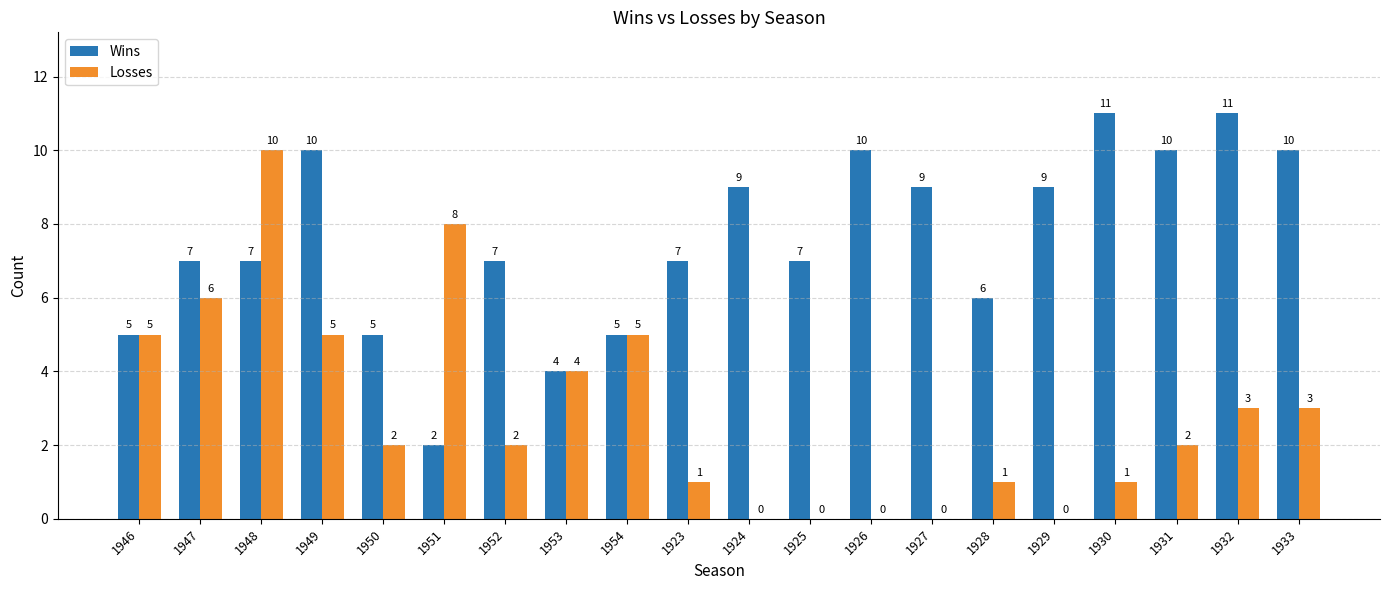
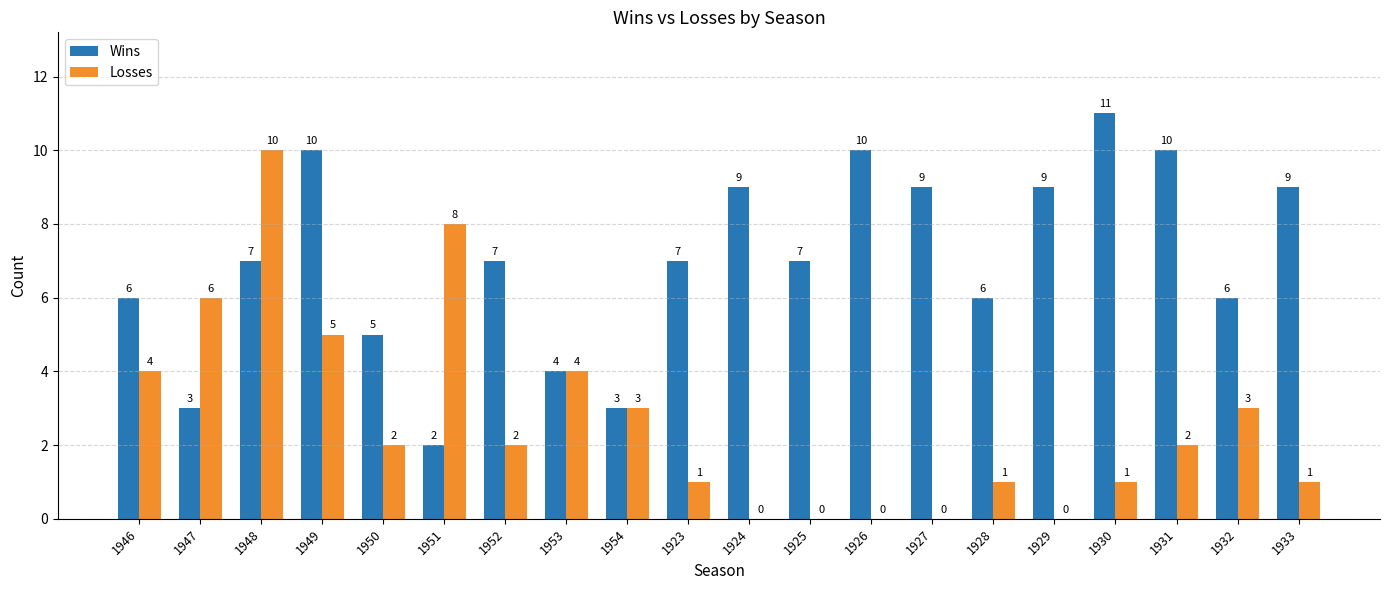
  {
    "Wins": {
-     "1946": 5,
-     "1947": 7,
+     "1946": 6,
+     "1947": 3,
      "1948": 7,
      "1949": 10,
      "1950": 5,
      "1951": 2,
      "1952": 7,
      "1953": 4,
-     "1954": 5,
+     "1954": 3,
      "1923": 7,
      "1924": 9,
      "1925": 7,
      "1926": 10,
      "1927": 9,
      "1928": 6,
      "1929": 9,
      "1930": 11,
      "1931": 10,
-     "1932": 11,
-     "1933": 10
+     "1932": 6,
+     "1933": 9
    },
    "Losses": {
-     "1946": 5,
+     "1946": 4,
      "1947": 6,
      "1948": 10,
      "1949": 5,
      "1950": 2,
      "1951": 8,
      "1952": 2,
      "1953": 4,
-     "1954": 5,
+     "1954": 3,
      "1923": 1,
      "1924": 0,
      "1925": 0,
      "1926": 0,
      "1927": 0,
      "1928": 1,
      "1929": 0,
      "1930": 1,
      "1931": 2,
      "1932": 3,
-     "1933": 3
+     "1933": 1
    }
  }
